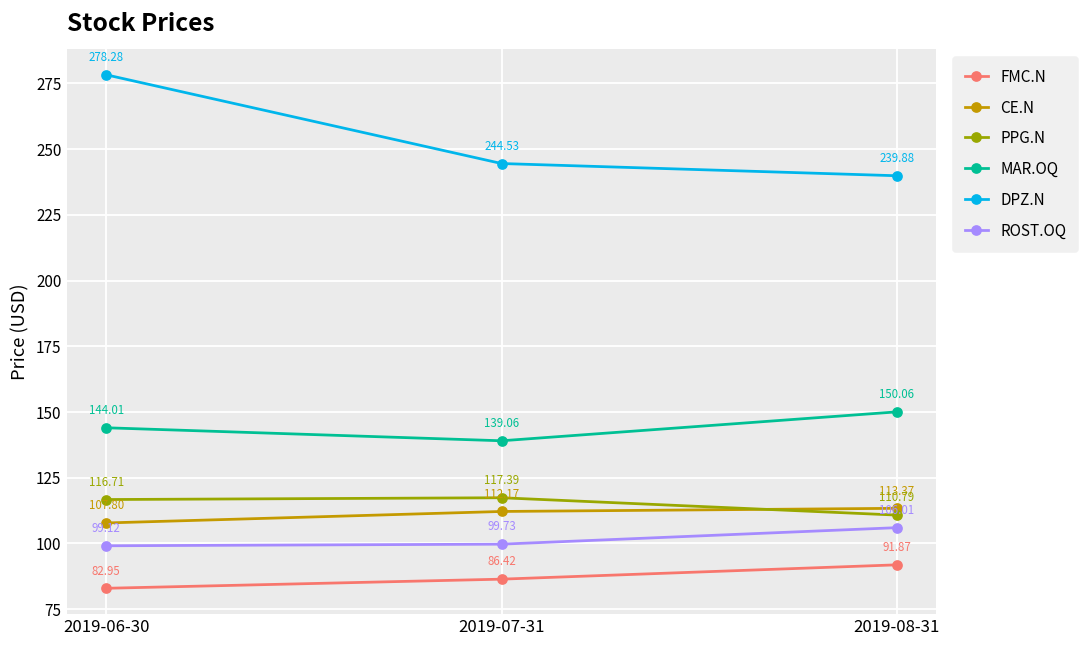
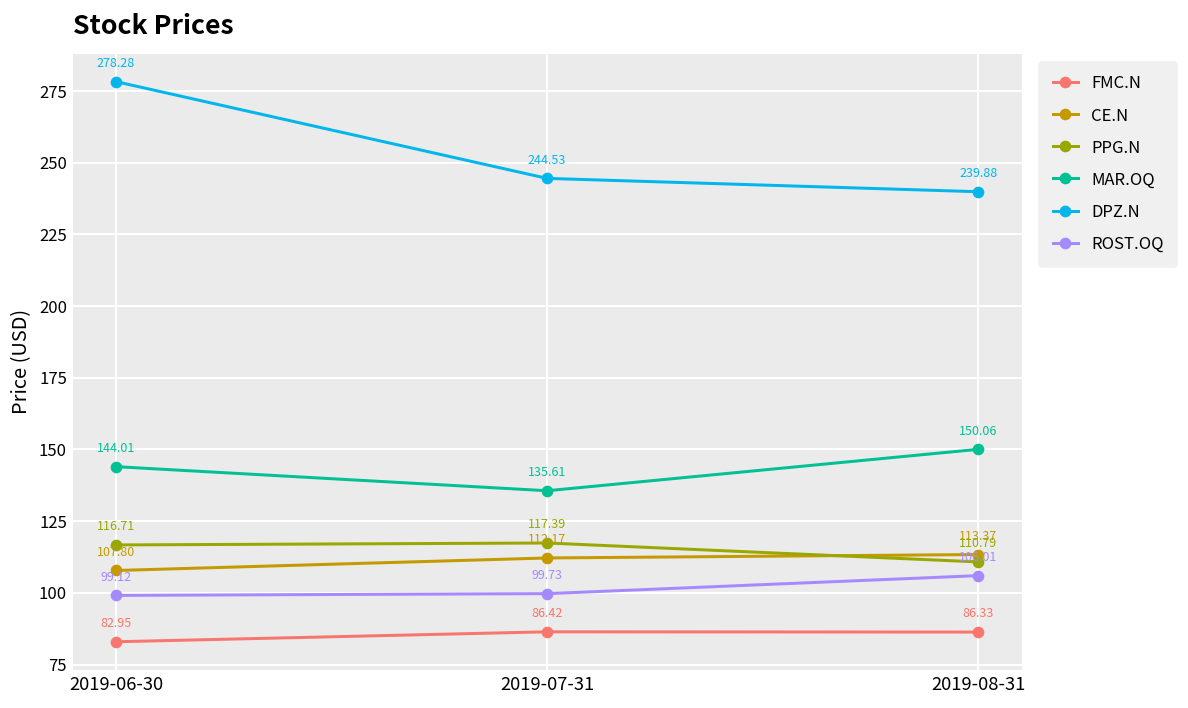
  {
    "FMC.N": {
      "2019-06-30": 82.95,
      "2019-07-31": 86.42,
-     "2019-08-31": 91.87
+     "2019-08-31": 86.33
    },
    "MAR.OQ": {
      "2019-06-30": 144.01,
-     "2019-07-31": 139.06,
+     "2019-07-31": 135.61,
      "2019-08-31": 150.06
    },
    "DPZ.N": {
      "2019-06-30": 278.28,
      "2019-07-31": 244.53,
      "2019-08-31": 239.88
    },
    "ROST.OQ": {
      "2019-07-31": 99.73
    }
  }
